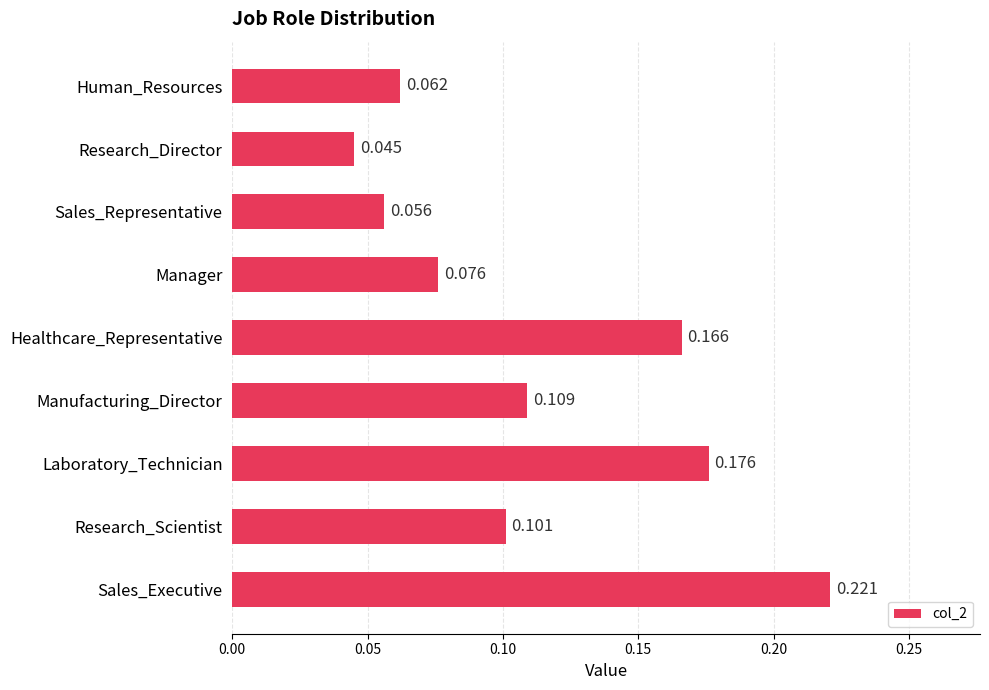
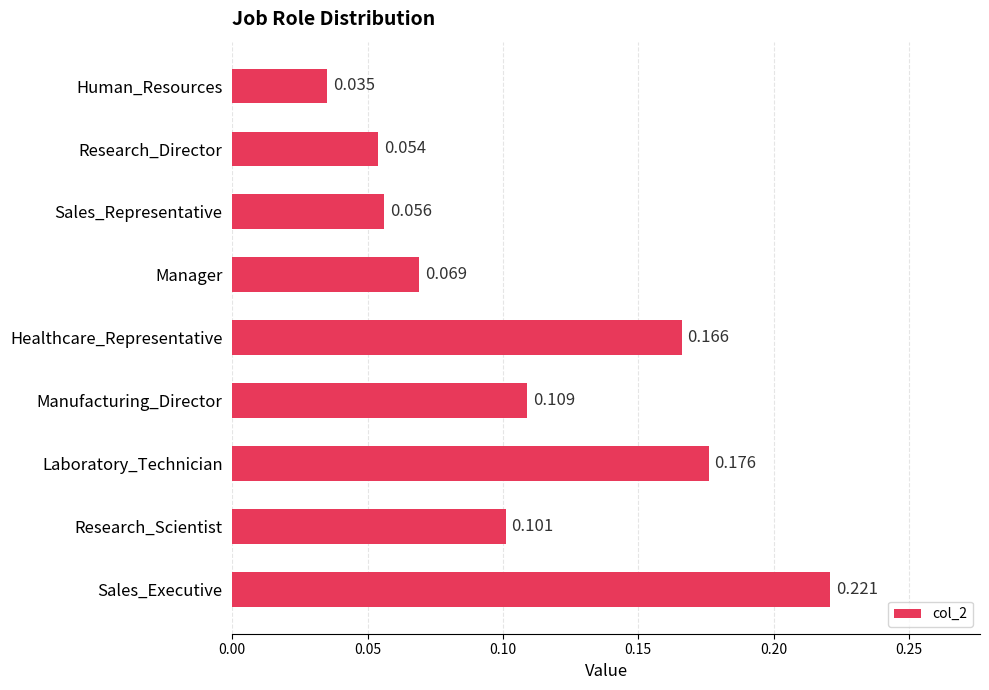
  {
-   "Human_Resources": 0.062,
-   "Research_Director": 0.045,
+   "Human_Resources": 0.035,
+   "Research_Director": 0.054,
    "Sales_Representative": 0.056,
-   "Manager": 0.076,
+   "Manager": 0.069,
    "Healthcare_Representative": 0.166,
    "Manufacturing_Director": 0.109,
    "Laboratory_Technician": 0.176,
    "Research_Scientist": 0.101,
    "Sales_Executive": 0.221
  }
